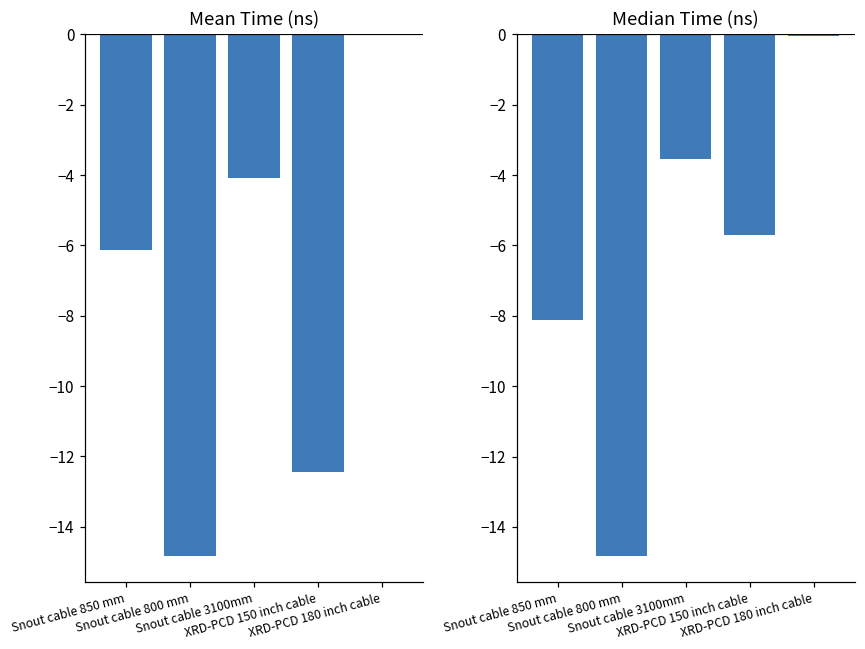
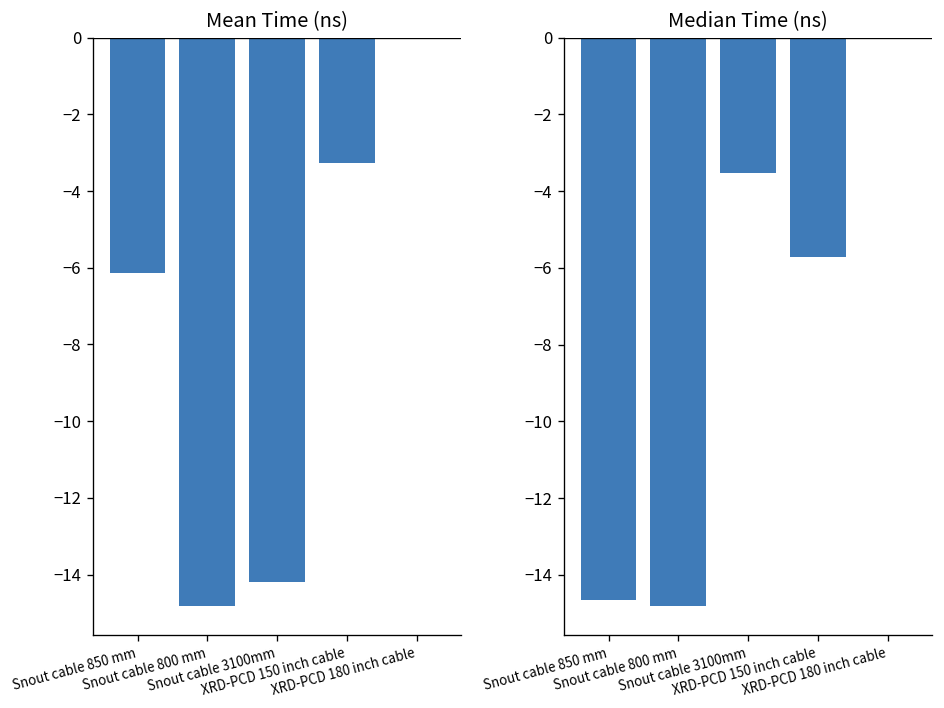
  {
    "Mean Time (ns)": {
      "Snout cable 850 mm": -6.1,
      "Snout cable 800 mm": -14.8,
-     "Snout cable 3100mm": -4.1,
-     "XRD-PCD 150 inch cable": -12.4,
+     "Snout cable 3100mm": -14.2,
+     "XRD-PCD 150 inch cable": -3.3,
      "XRD-PCD 180 inch cable": 0.0
    },
    "Median Time (ns)": {
-     "Snout cable 850 mm": -8.1,
+     "Snout cable 850 mm": -14.7,
      "Snout cable 800 mm": -14.8,
      "Snout cable 3100mm": -3.5,
      "XRD-PCD 150 inch cable": -5.7
    }
  }
